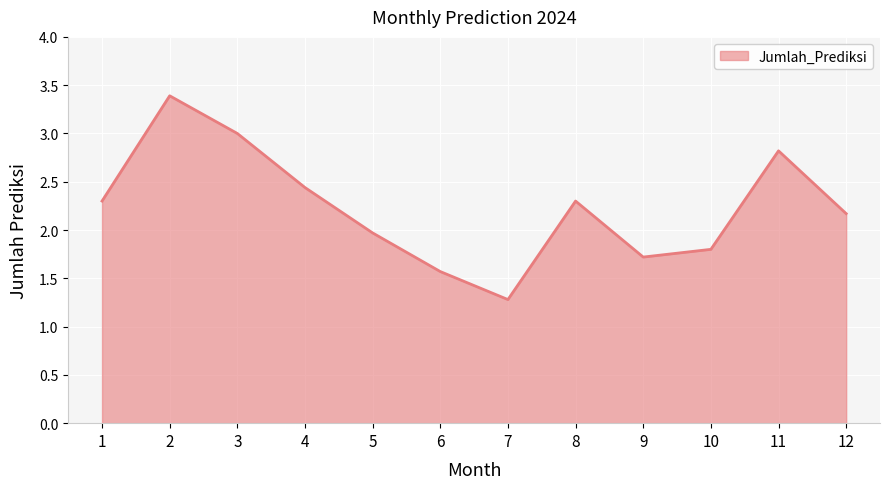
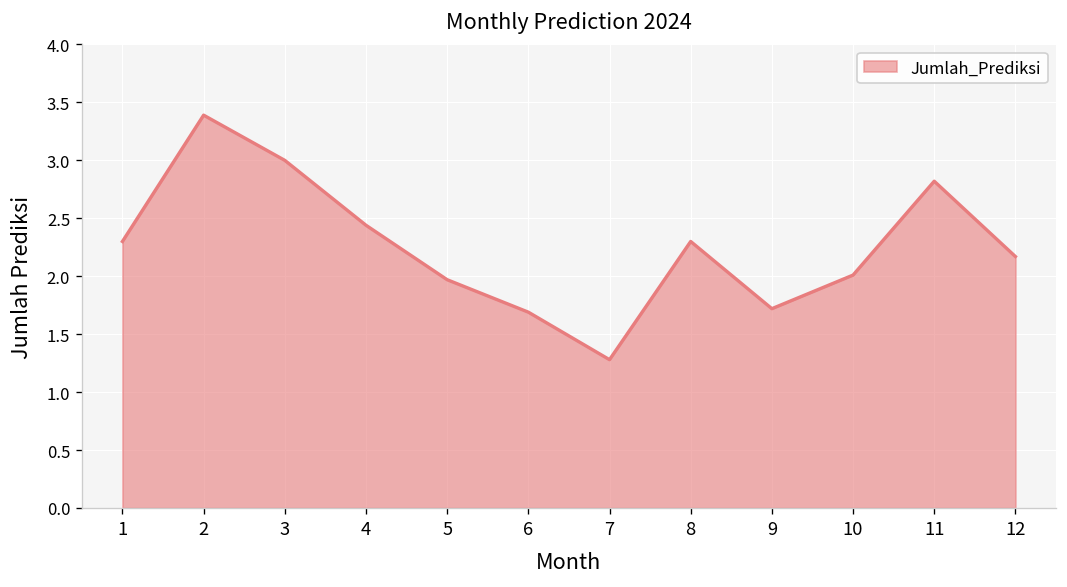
  {
    "1": 2.3,
    "2": 3.4,
    "3": 3.0,
    "4": 2.4,
    "5": 2.0,
-   "6": 1.6,
+   "6": 1.7,
    "7": 1.3,
    "8": 2.3,
    "9": 1.7,
-   "10": 1.8,
+   "10": 2.0,
    "11": 2.8,
    "12": 2.2
  }
